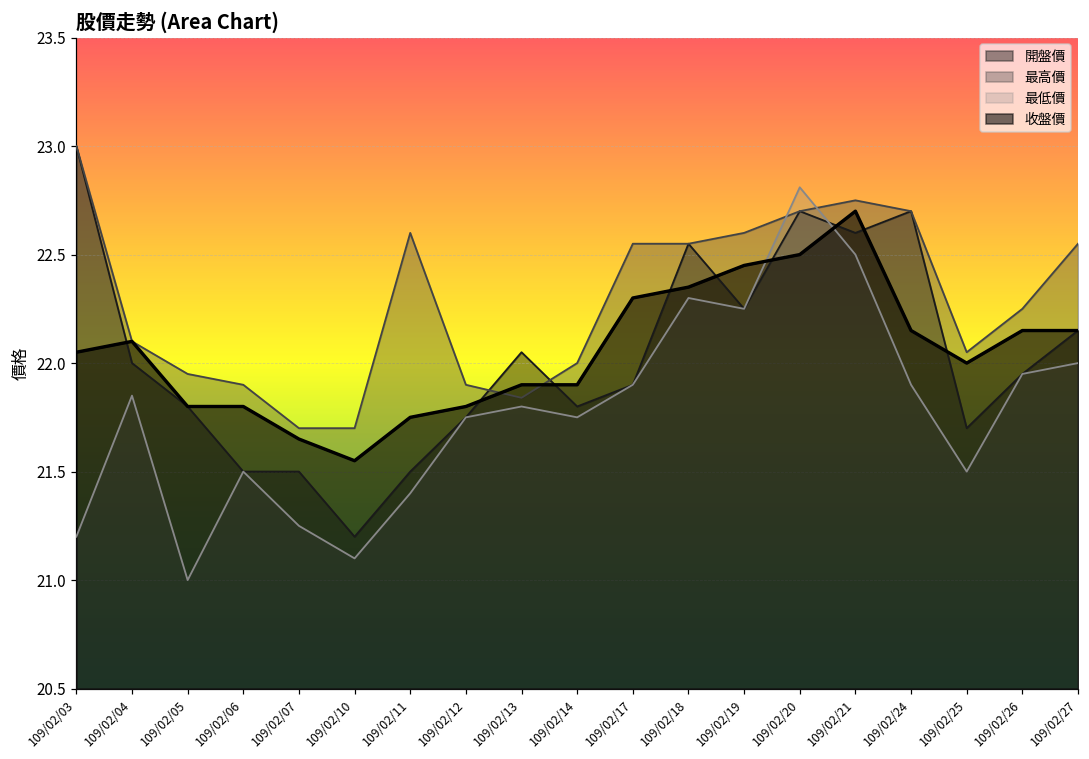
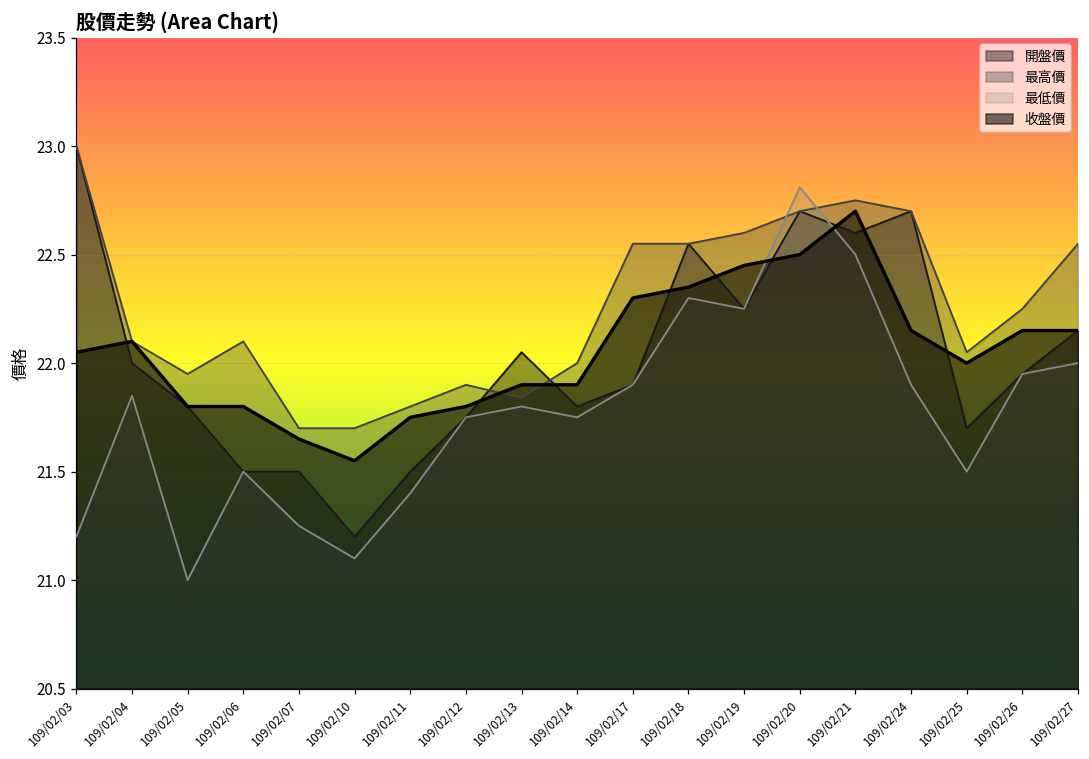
  {
    "最高價": {
      "109/02/05": 21.95,
-     "109/02/06": 21.9,
+     "109/02/06": 22.1,
      "109/02/07": 21.7,
      "109/02/10": 21.7,
-     "109/02/11": 22.6,
+     "109/02/11": 21.8,
      "109/02/12": 21.9,
      "109/02/13": 21.84,
      "109/02/14": 22.0,
      "109/02/17": 22.55,
      "109/02/19": 22.6,
      "109/02/21": 22.75,
      "109/02/25": 22.05,
      "109/02/26": 22.25,
      "109/02/27": 22.55
    },
    "最低價": {
      "109/02/03": 21.2,
      "109/02/04": 21.85,
      "109/02/05": 21.0,
      "109/02/07": 21.25,
      "109/02/10": 21.1,
      "109/02/11": 21.4,
      "109/02/13": 21.8,
      "109/02/14": 21.75,
      "109/02/18": 22.3,
      "109/02/20": 22.8,
      "109/02/21": 22.5,
      "109/02/24": 21.9,
      "109/02/25": 21.5,
      "109/02/27": 22.0
    }
  }
